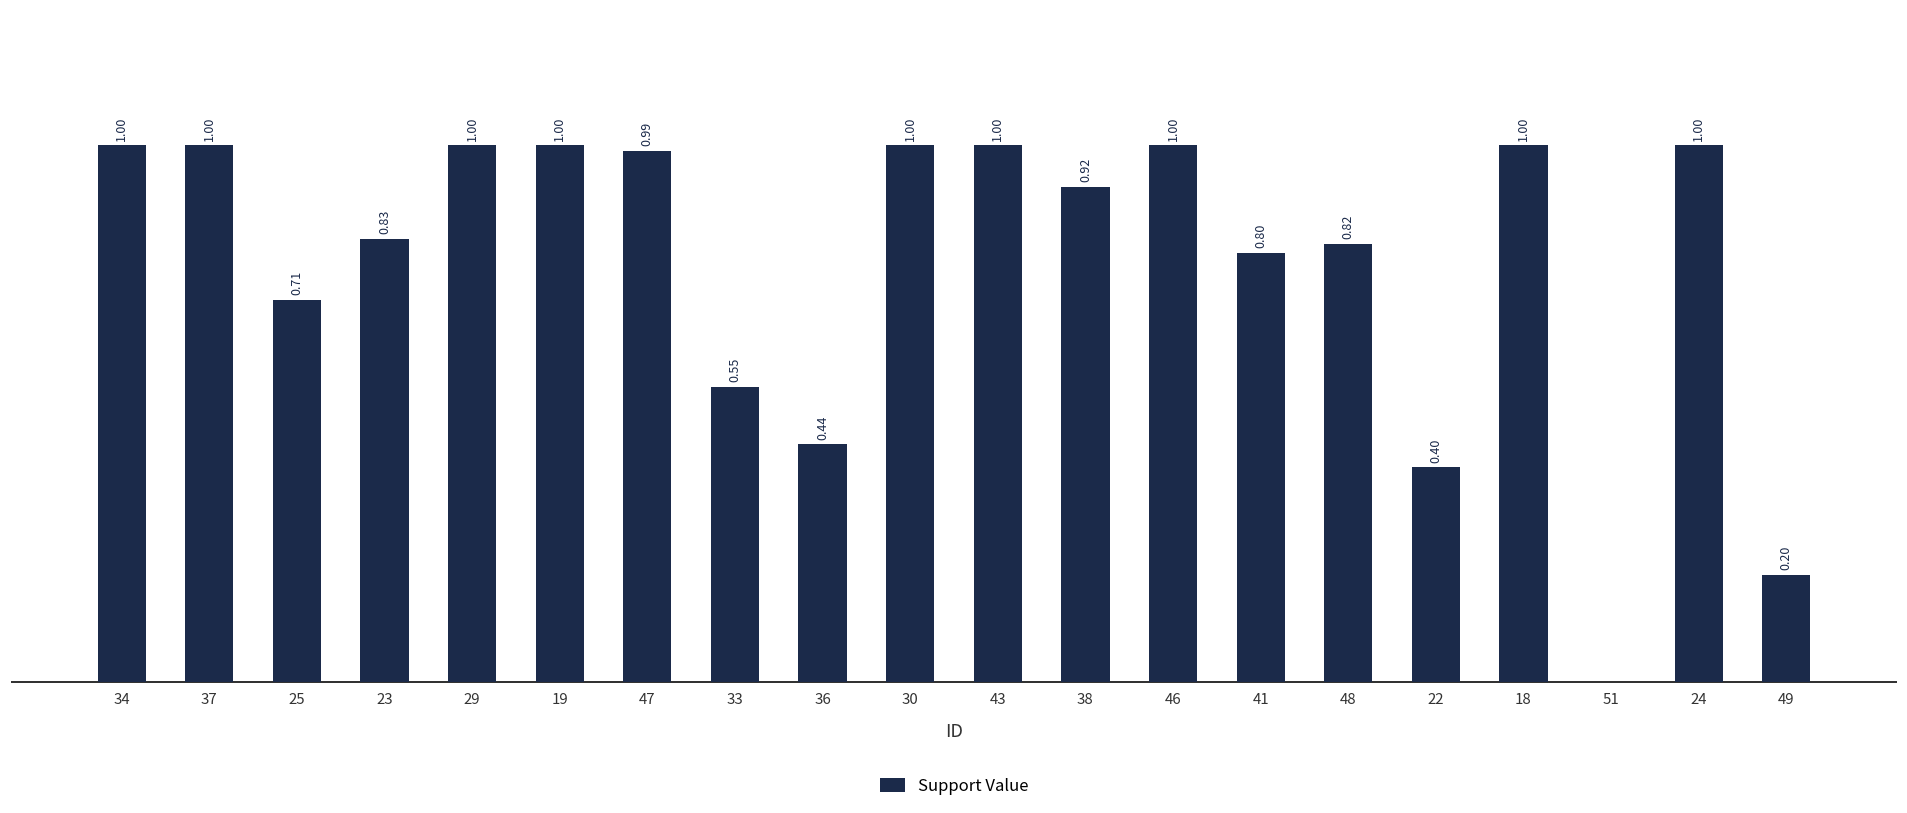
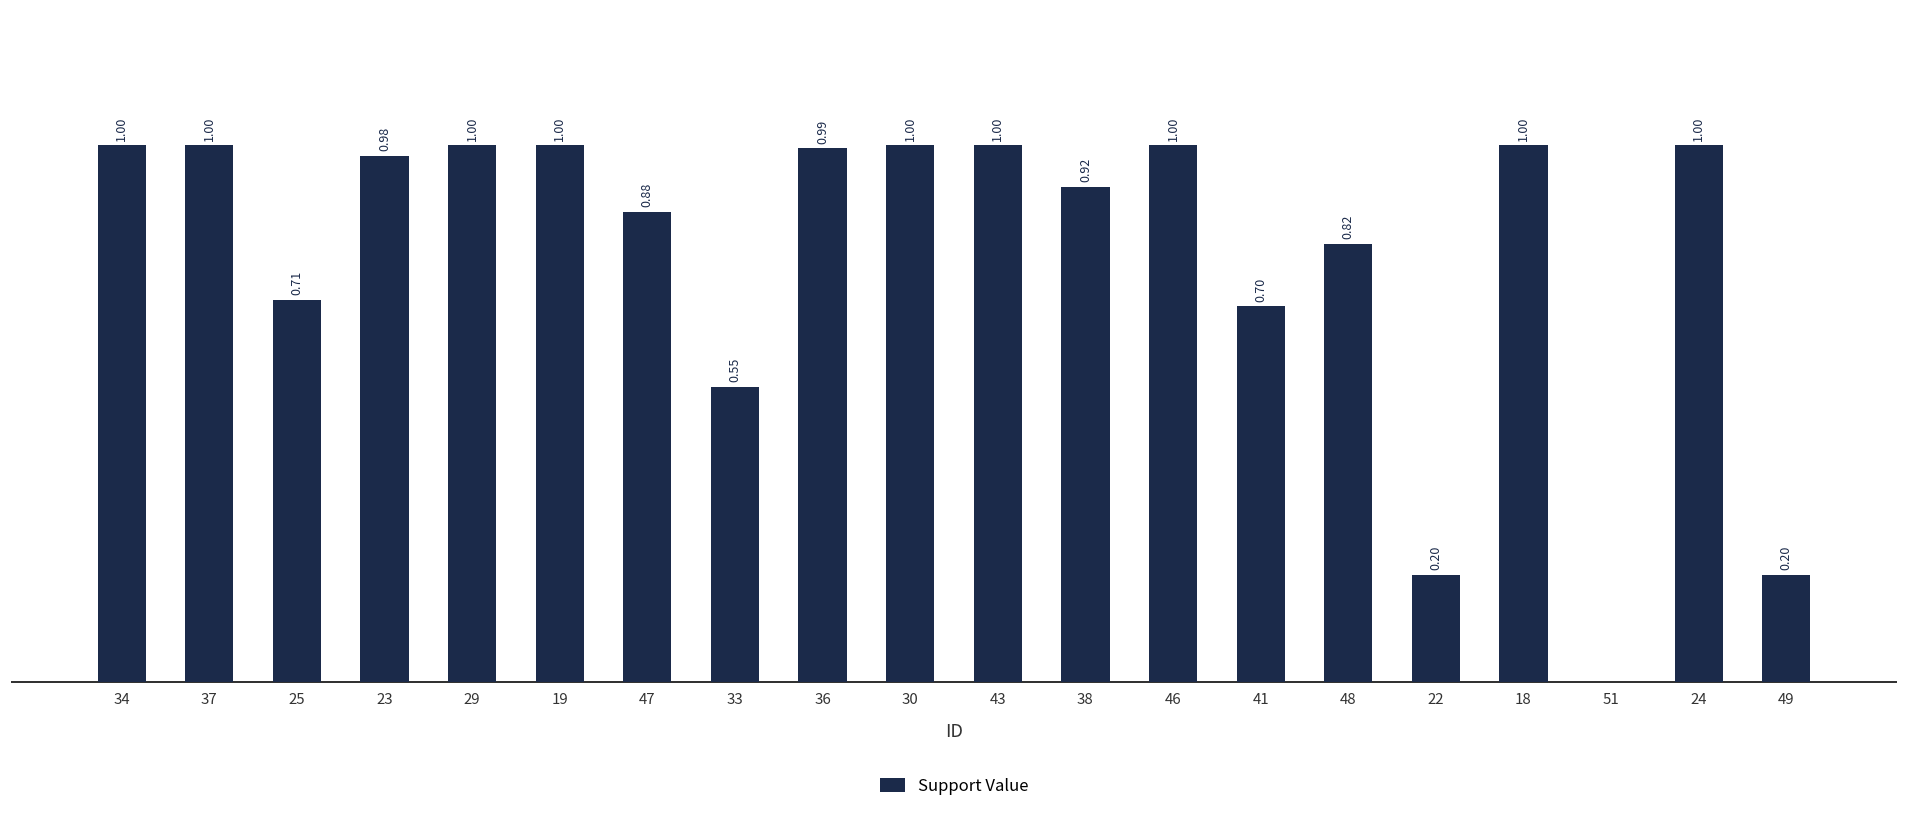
  {
    "34": 1.00,
    "37": 1.00,
    "25": 0.71,
-   "23": 0.83,
+   "23": 0.98,
    "29": 1.00,
    "19": 1.00,
-   "47": 0.99,
+   "47": 0.88,
    "33": 0.55,
-   "36": 0.44,
+   "36": 0.99,
    "30": 1.00,
    "43": 1.00,
    "38": 0.92,
    "46": 1.00,
-   "41": 0.80,
+   "41": 0.70,
    "48": 0.82,
-   "22": 0.40,
+   "22": 0.20,
    "18": 1.00,
    "24": 1.00,
    "49": 0.20
  }
